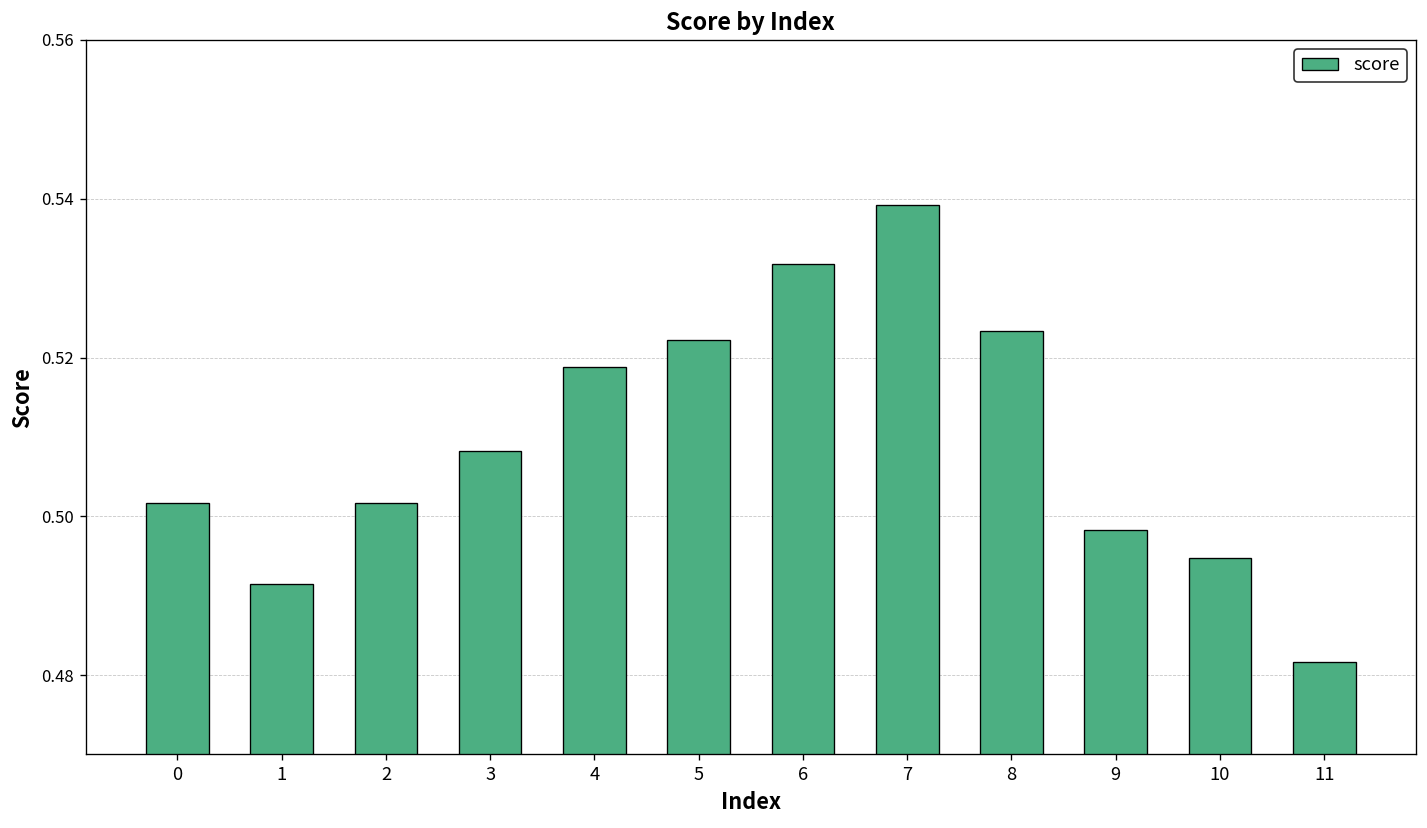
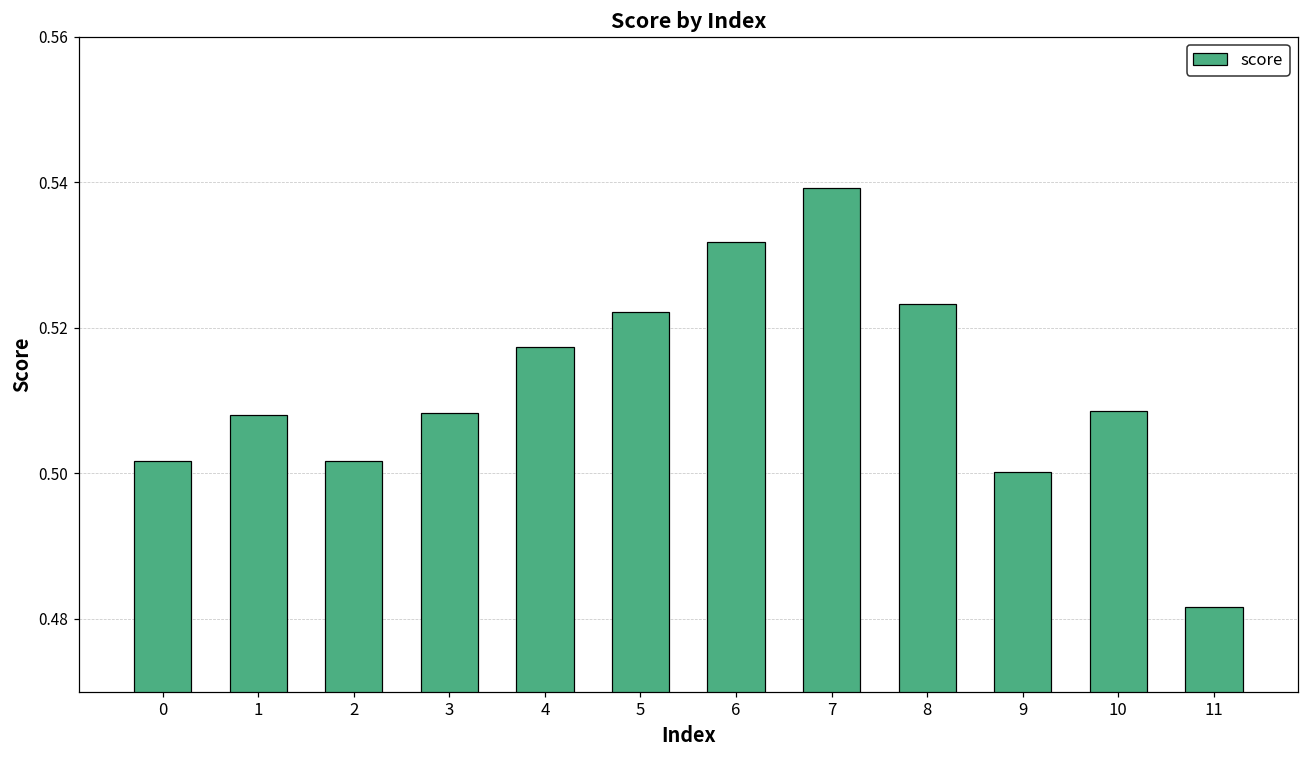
  {
    "0": 0.502,
-   "1": 0.491,
+   "1": 0.508,
    "2": 0.502,
    "3": 0.508,
-   "4": 0.519,
+   "4": 0.517,
    "5": 0.522,
    "6": 0.532,
    "7": 0.539,
    "8": 0.523,
-   "9": 0.498,
-   "10": 0.495,
+   "9": 0.500,
+   "10": 0.509,
    "11": 0.482
  }
